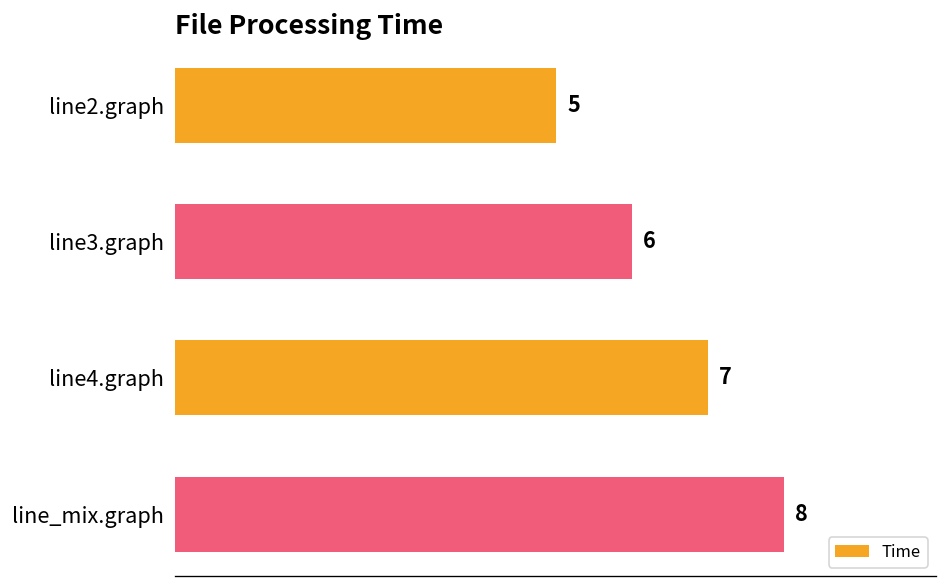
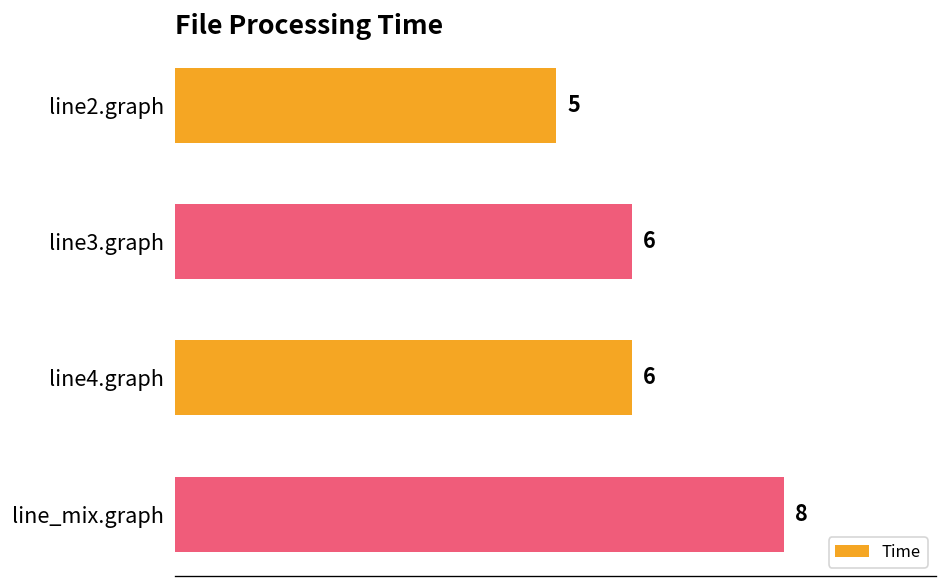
  {
    "line2.graph": 5,
    "line3.graph": 6,
-   "line4.graph": 7,
+   "line4.graph": 6,
    "line_mix.graph": 8
  }
